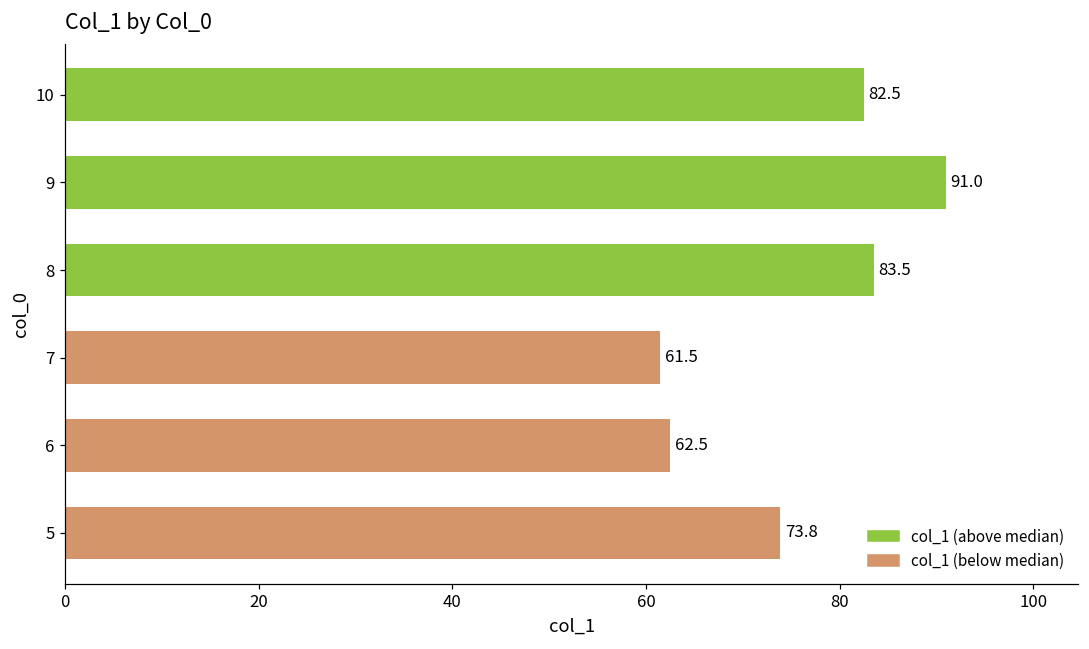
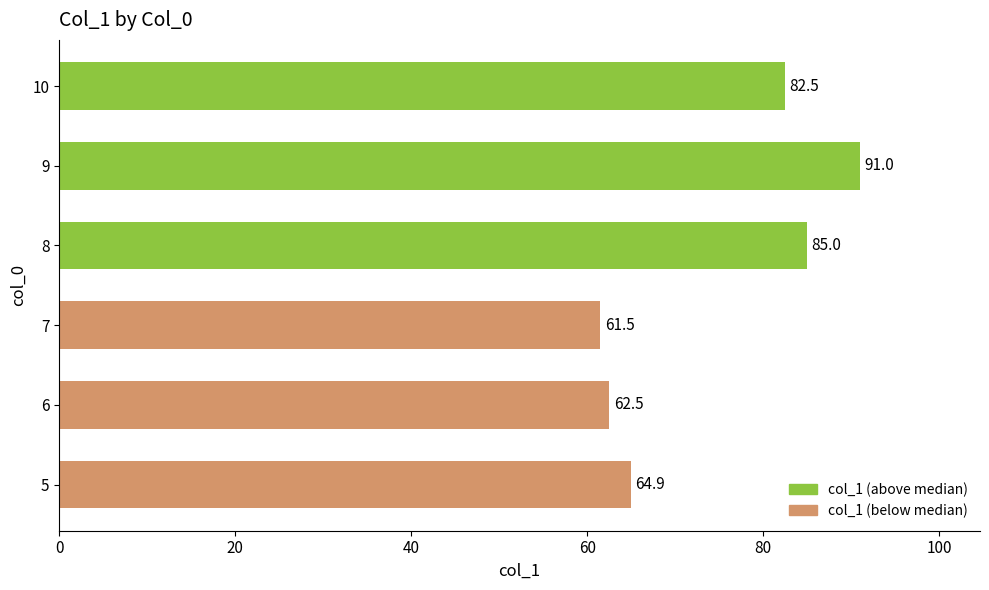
  {
    "10": 82.5,
    "9": 91.0,
-   "8": 83.5,
+   "8": 85.0,
    "7": 61.5,
    "6": 62.5,
-   "5": 73.8
+   "5": 64.9
  }
